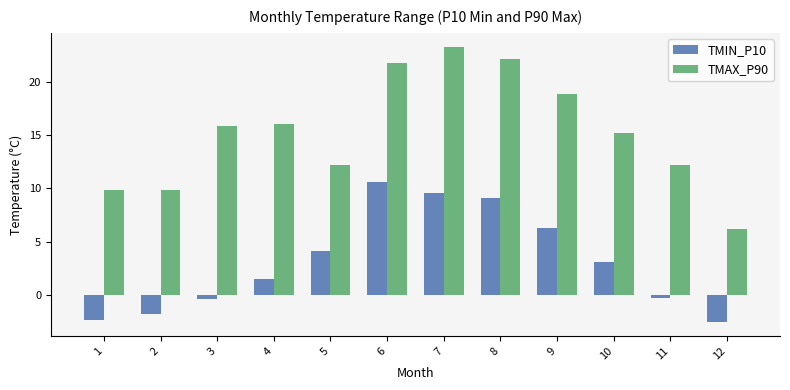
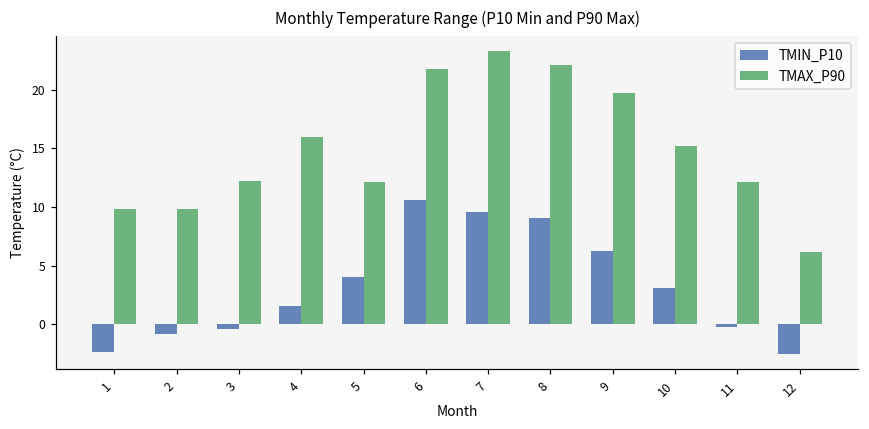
  {
    "TMIN_P10": {
      "1": -2.4,
-     "2": -1.8,
+     "2": -0.8,
      "3": -0.4,
      "4": 1.5,
      "5": 4.1,
      "6": 10.6,
      "7": 9.6,
      "8": 9.1,
      "9": 6.2,
      "10": 3.1,
      "11": -0.3,
      "12": -2.6
    },
    "TMAX_P90": {
      "1": 9.9,
      "2": 9.8,
-     "3": 15.8,
+     "3": 12.2,
      "4": 16.0,
      "5": 12.1,
      "6": 21.7,
      "7": 23.3,
      "8": 22.1,
-     "9": 18.8,
+     "9": 19.7,
      "10": 15.2,
      "11": 12.2,
      "12": 6.2
    }
  }
